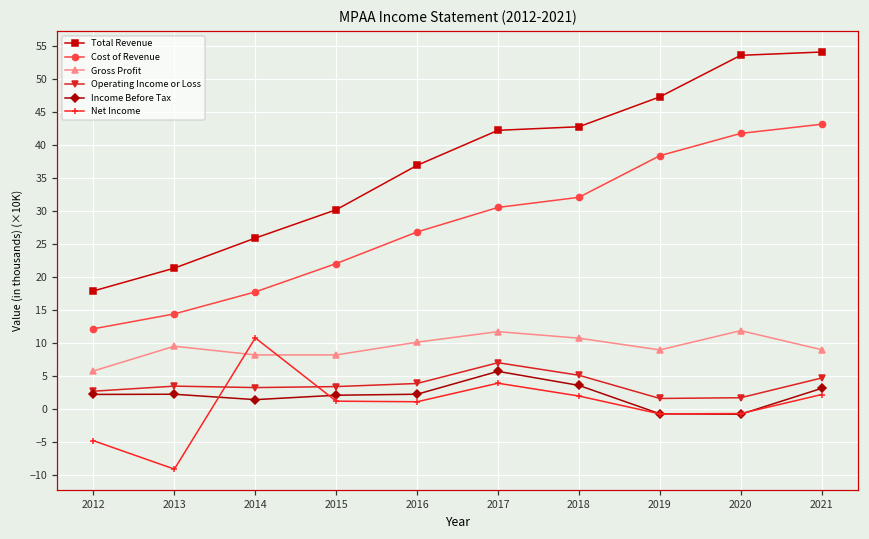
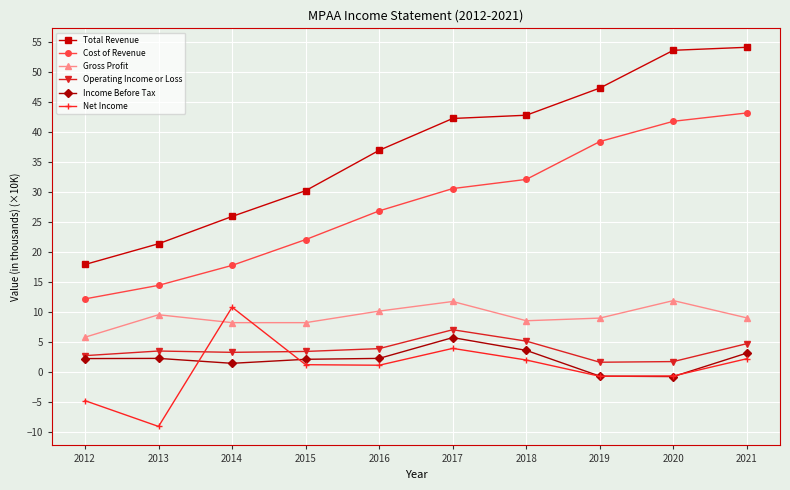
  {
    "Gross Profit": {
      "2012": 6,
      "2013": 9,
      "2014": 8,
      "2015": 8,
      "2016": 10,
      "2017": 12,
-     "2018": 11,
+     "2018": 8,
      "2019": 9,
      "2020": 12,
      "2021": 9
    }
  }
